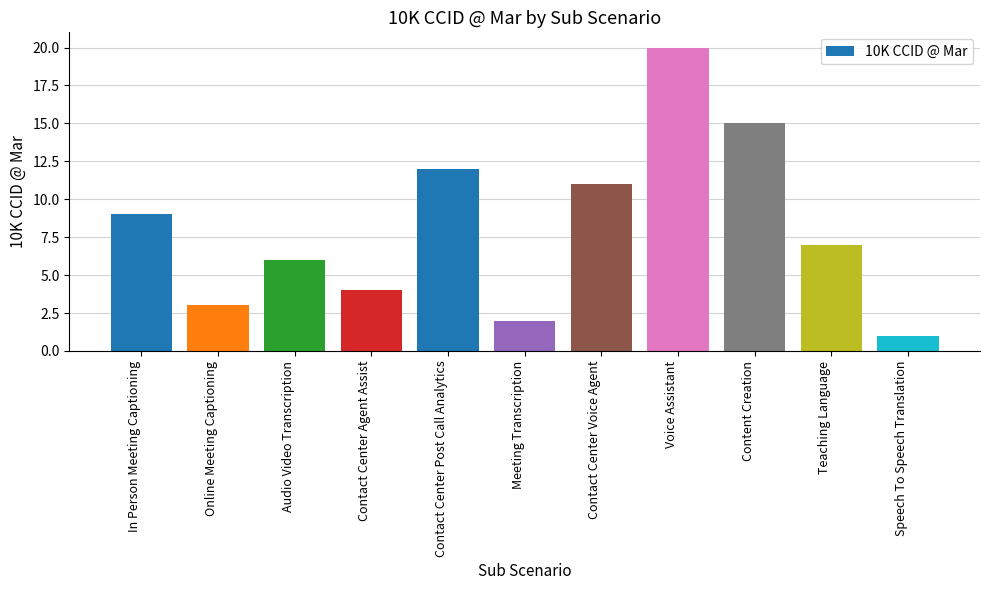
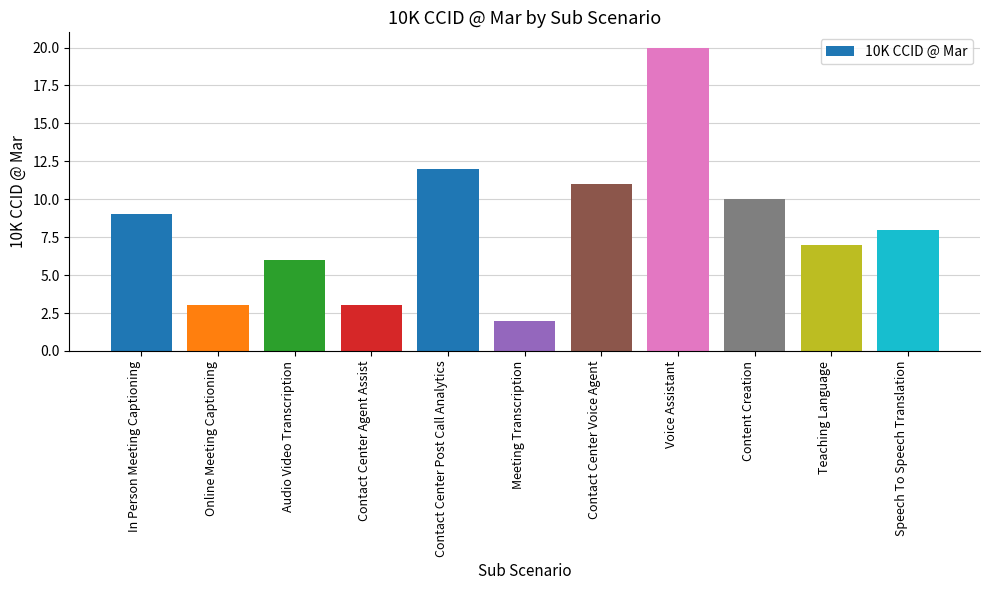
  {
    "In Person Meeting Captioning": 9,
    "Online Meeting Captioning": 3,
    "Audio Video Transcription": 6,
-   "Contact Center Agent Assist": 4,
+   "Contact Center Agent Assist": 3,
    "Contact Center Post Call Analytics": 12,
    "Meeting Transcription": 2,
    "Contact Center Voice Agent": 11,
    "Voice Assistant": 20,
-   "Content Creation": 15,
+   "Content Creation": 10,
    "Teaching Language": 7,
-   "Speech To Speech Translation": 1
+   "Speech To Speech Translation": 8
  }
